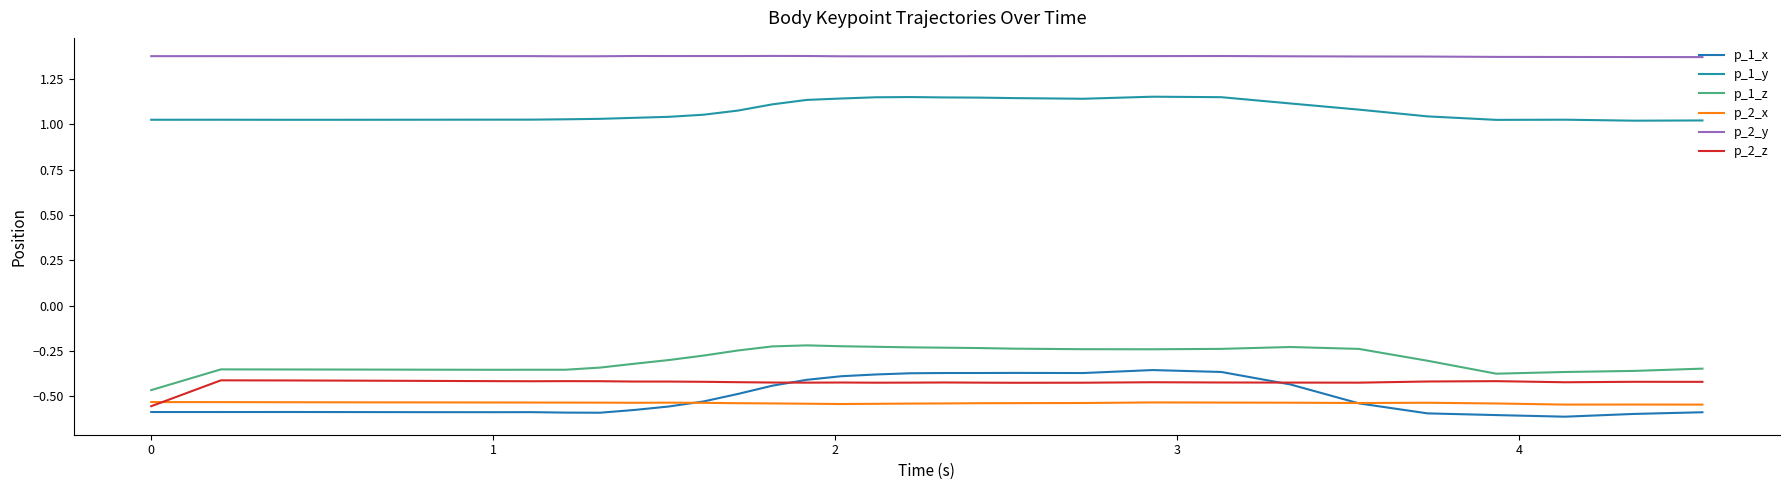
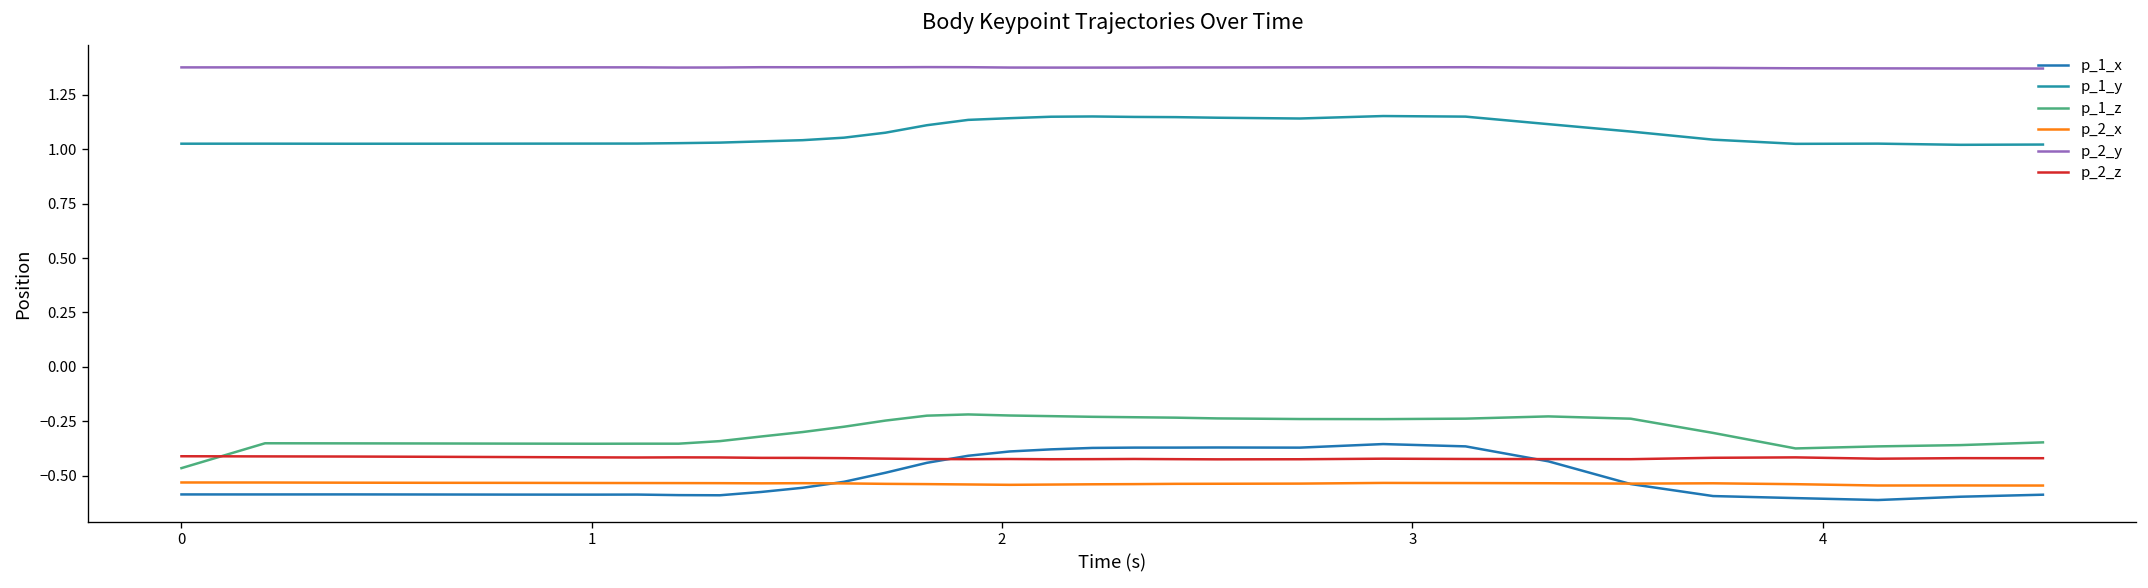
  {
    "p_1_z": {
      "0": -0.47
    },
    "p_2_x": {
      "0": -0.53
    },
    "p_2_y": {
      "0": 1.38
    },
    "p_2_z": {
-     "0": -0.55
+     "0": -0.41
    }
  }
